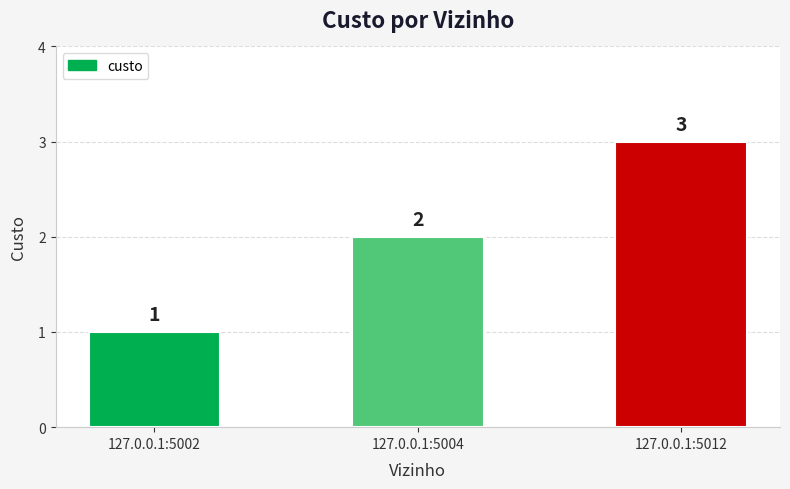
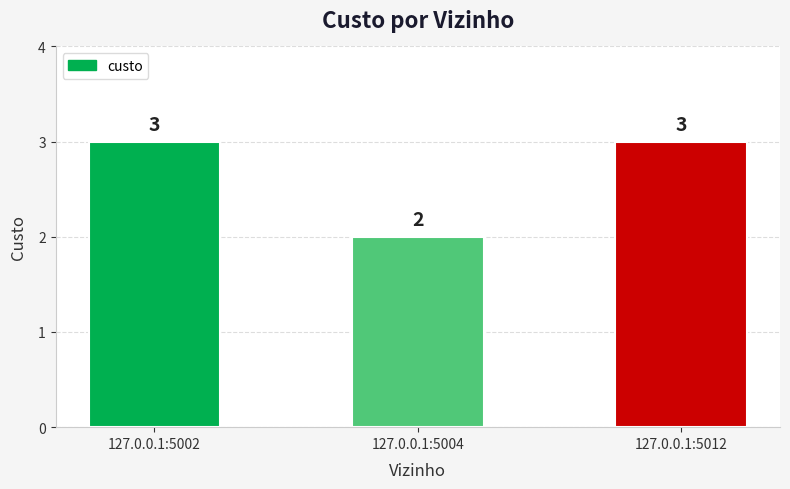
  {
-   "127.0.0.1:5002": 1,
+   "127.0.0.1:5002": 3,
    "127.0.0.1:5004": 2,
    "127.0.0.1:5012": 3
  }
